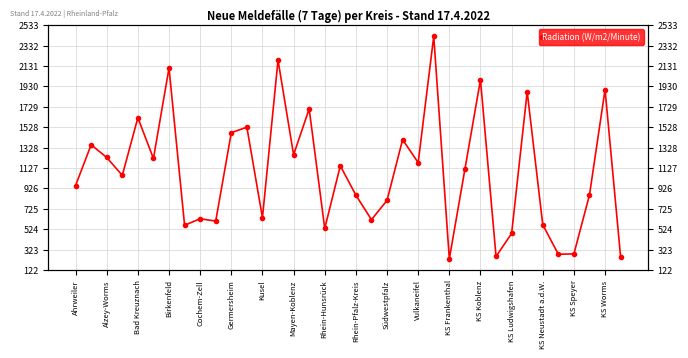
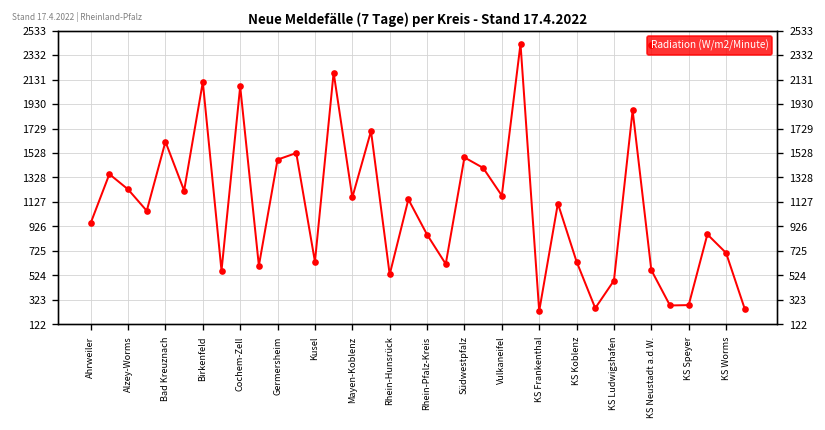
  {
    "Ahrweiler": 950,
    "Alzey-Worms": 1230,
    "Bad Kreuznach": 1620,
    "Birkenfeld": 2110,
-   "Cochem-Zell": 630,
+   "Cochem-Zell": 2070,
    "Germersheim": 1470,
    "Kusel": 640,
-   "Mayen-Koblenz": 1260,
+   "Mayen-Koblenz": 1160,
    "Rhein-Hunsrück": 530,
    "Rhein-Pfalz-Kreis": 860,
-   "Südwestpfalz": 810,
+   "Südwestpfalz": 1490,
    "Vulkaneifel": 1180,
    "KS Frankenthal": 230,
-   "KS Koblenz": 2000,
+   "KS Koblenz": 640,
    "KS Ludwigshafen": 480,
    "KS Neustadt a.d.W.": 570,
    "KS Speyer": 280,
-   "KS Worms": 1900
+   "KS Worms": 710
  }
